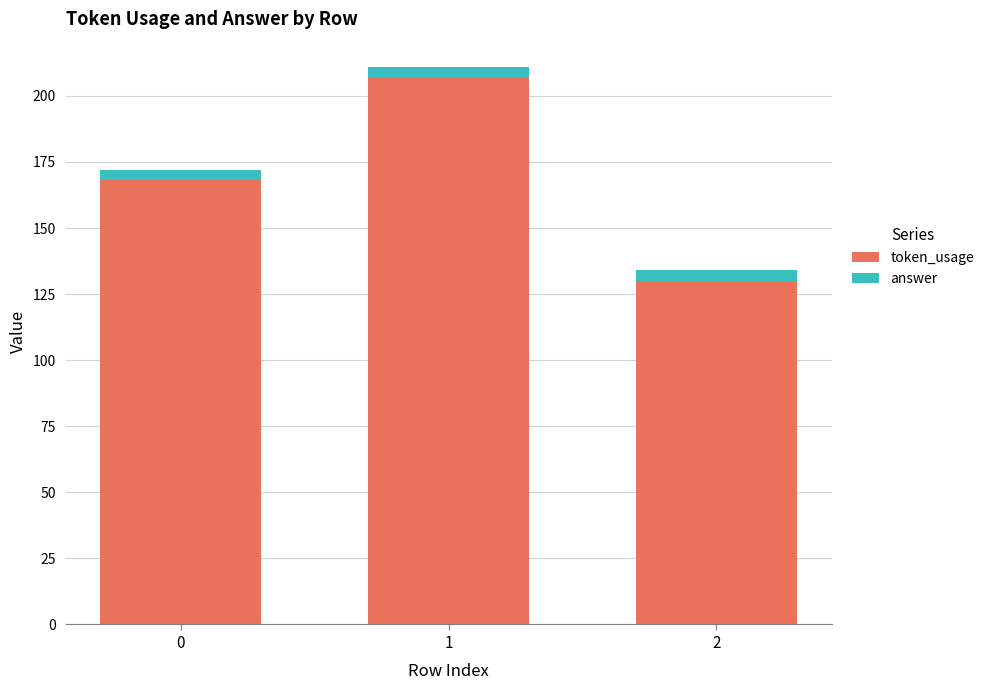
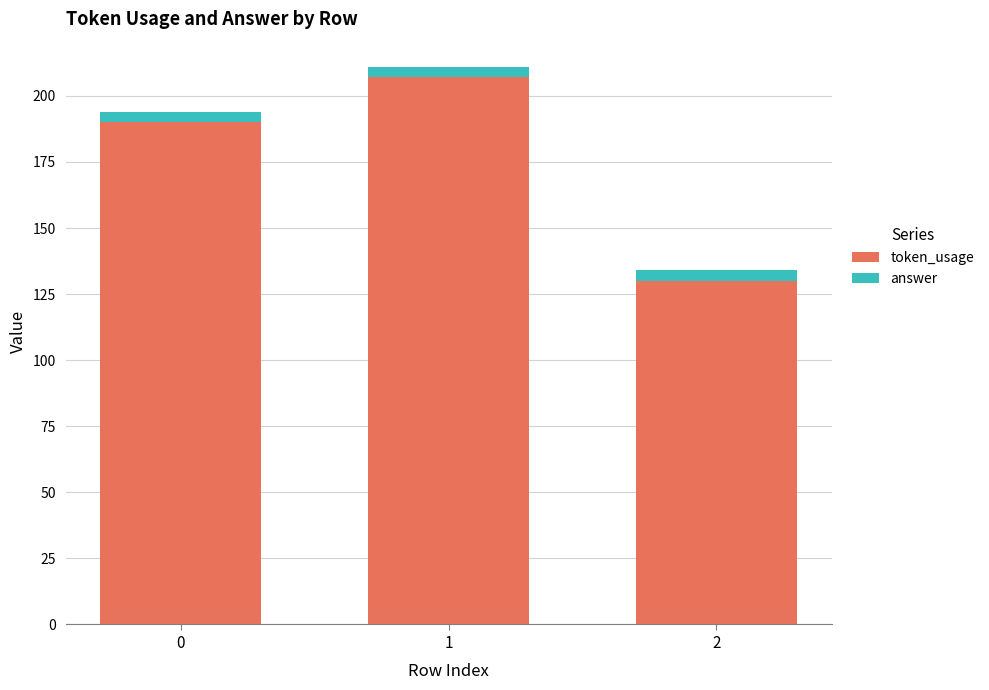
  {
    "token_usage": {
-     "0": 168,
+     "0": 190,
      "1": 207,
      "2": 130
    },
    "answer": {
      "0": 4,
      "1": 4,
      "2": 4
    }
  }
